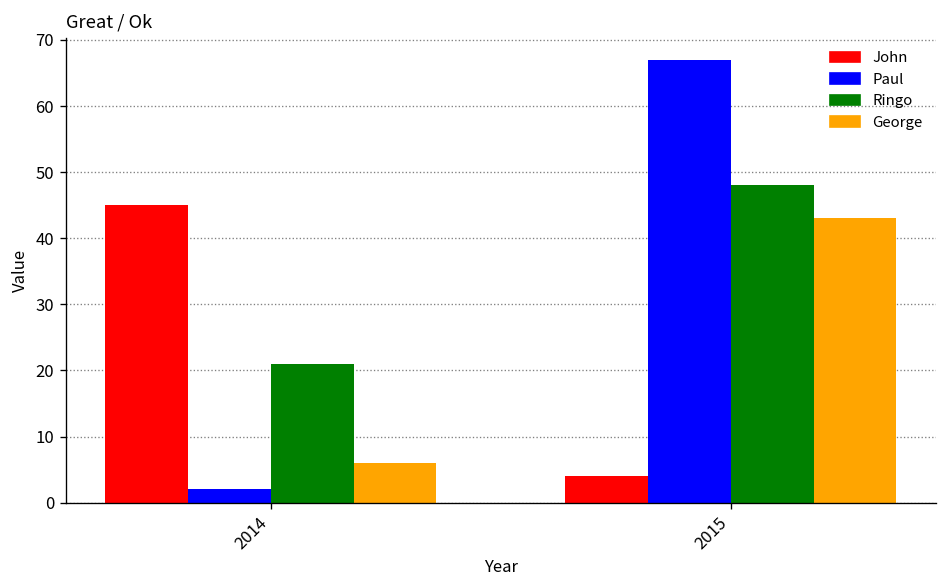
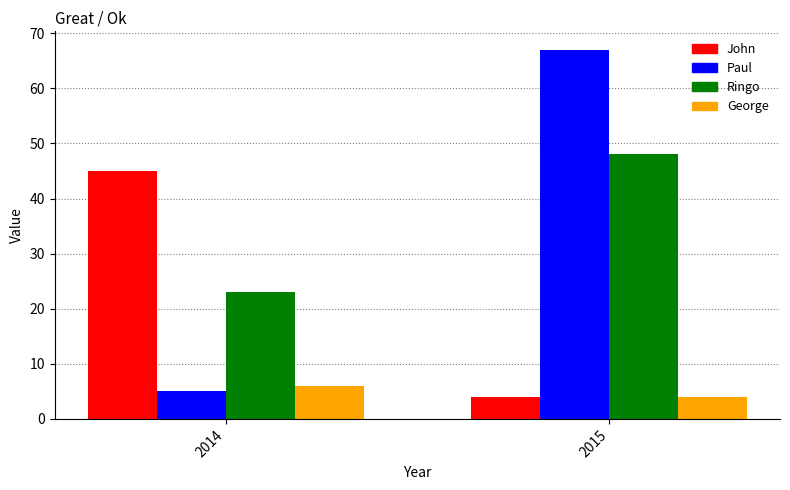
  {
    "John": {
      "2014": 45,
      "2015": 4
    },
    "Paul": {
-     "2014": 2,
+     "2014": 5,
      "2015": 67
    },
    "Ringo": {
-     "2014": 21,
+     "2014": 23,
      "2015": 48
    },
    "George": {
      "2014": 6,
-     "2015": 43
+     "2015": 4
    }
  }
